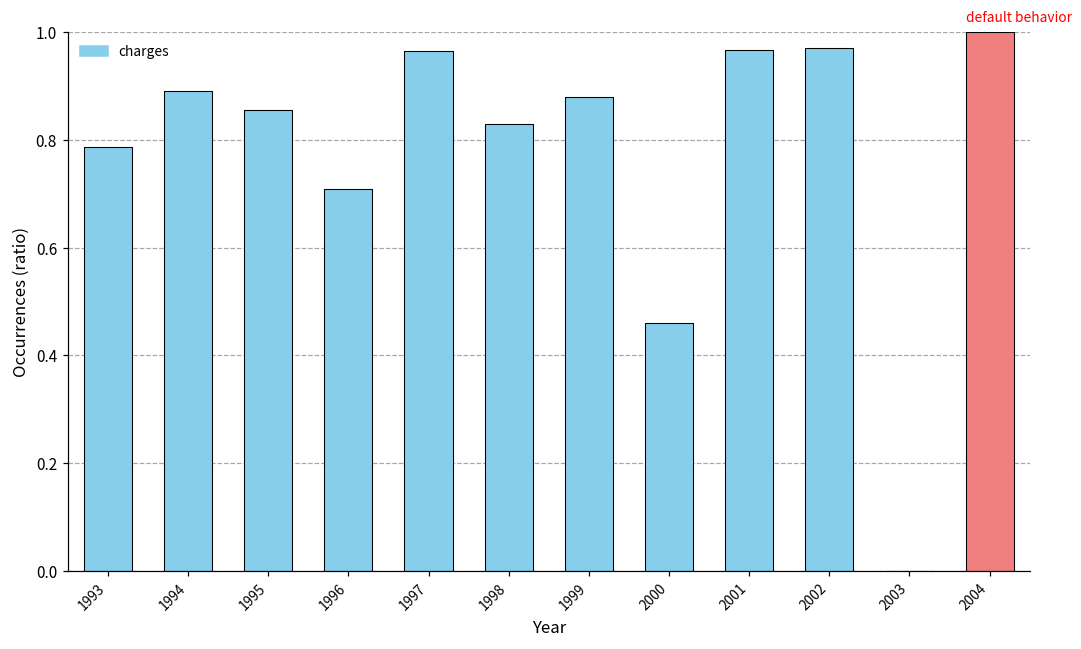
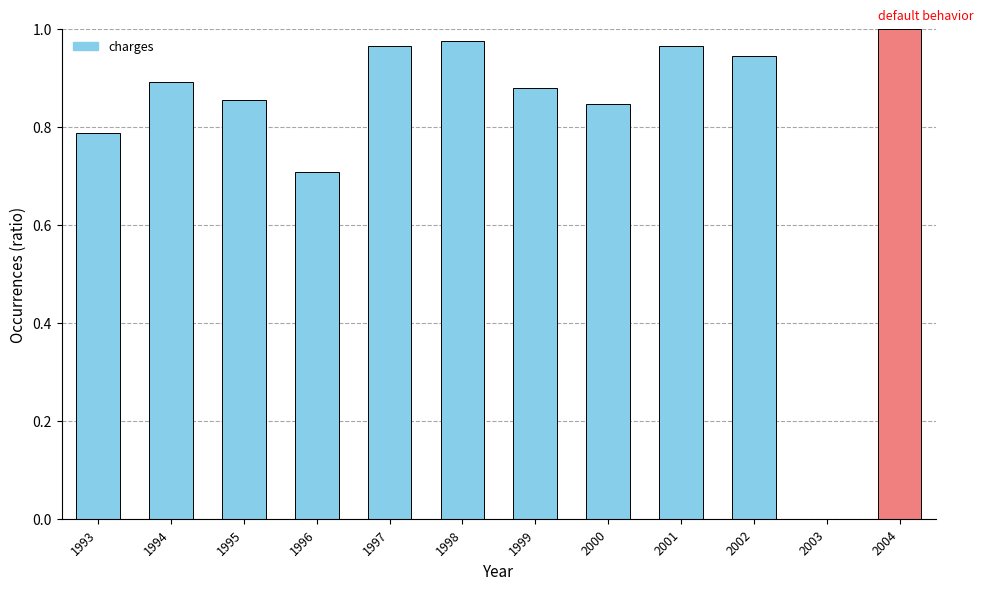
  {
    "1993": 0.79,
    "1994": 0.89,
    "1995": 0.85,
    "1996": 0.71,
    "1997": 0.97,
-   "1998": 0.83,
+   "1998": 0.98,
    "1999": 0.88,
-   "2000": 0.46,
+   "2000": 0.85,
    "2001": 0.97,
-   "2002": 0.97,
+   "2002": 0.95,
    "2003": 0.00,
    "2004": 1.00
  }
